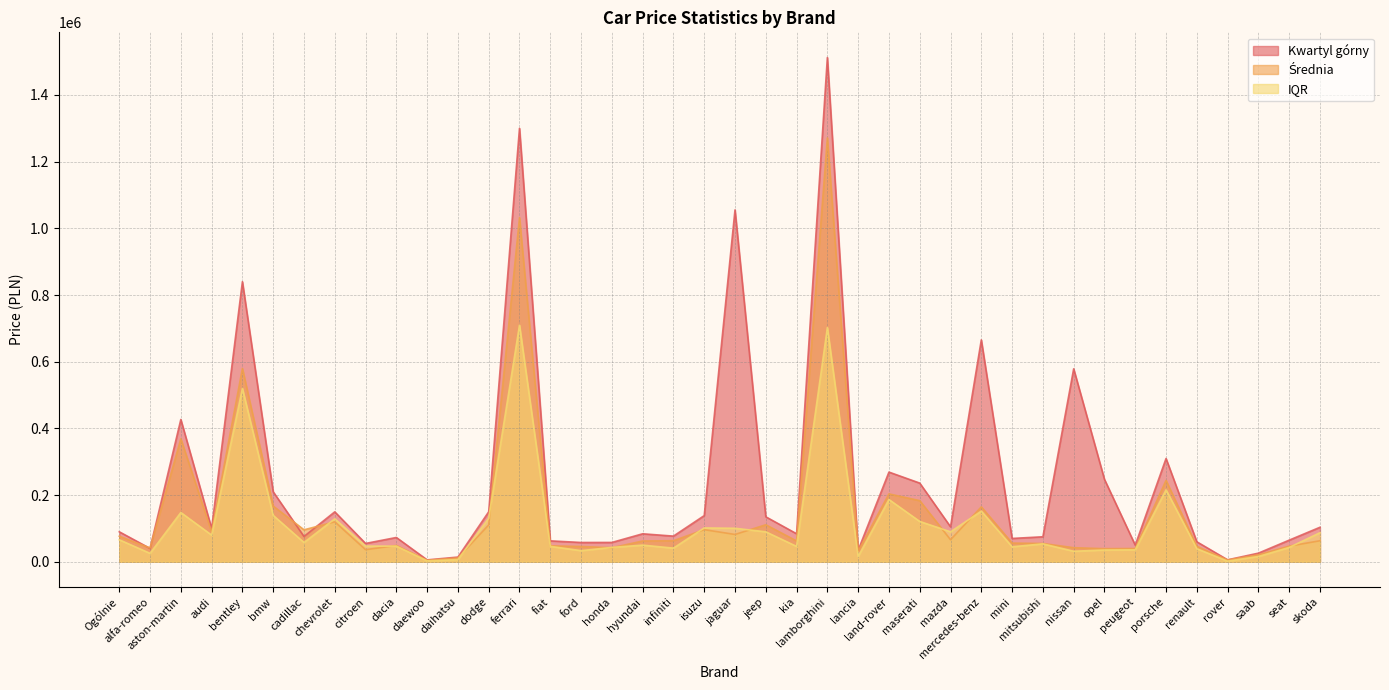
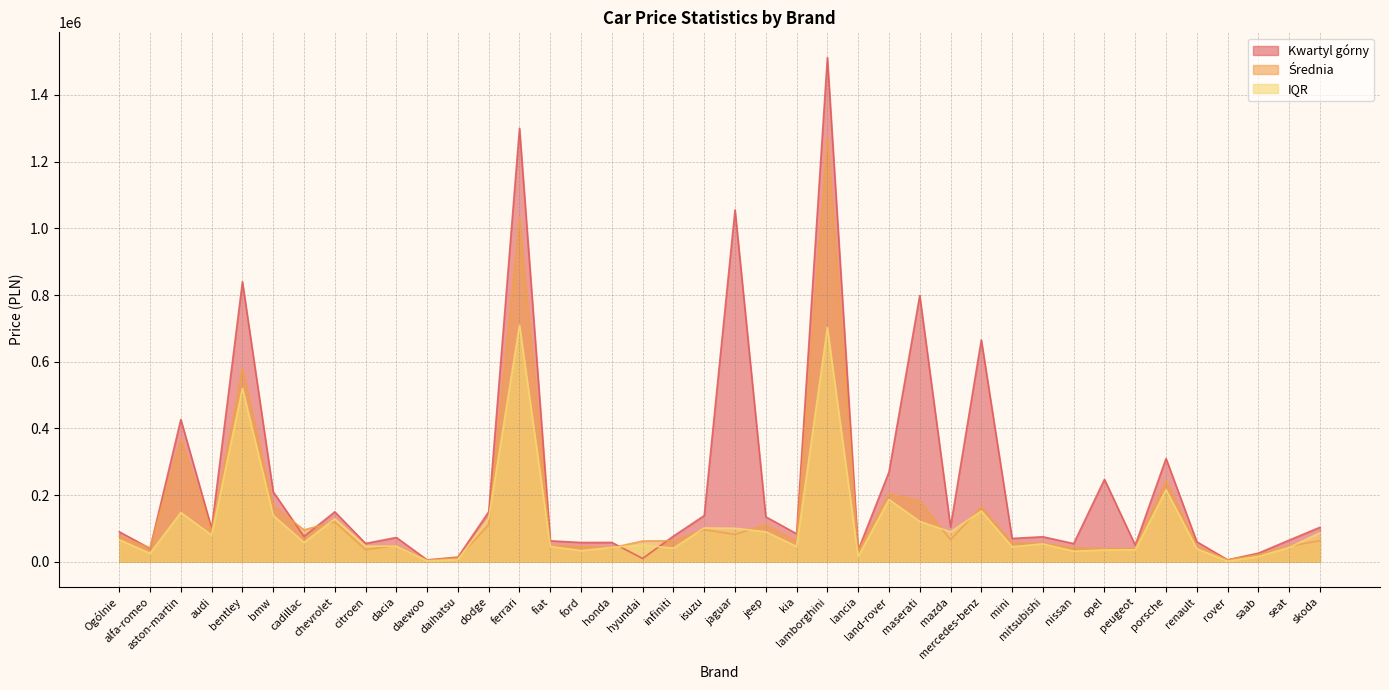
  {
    "Kwartyl górny": {
      "Ogólnie": 90000,
      "aston-martin": 430000,
      "audi": 100000,
      "bentley": 840000,
      "bmw": 210000,
      "cadillac": 80000,
      "chevrolet": 150000,
      "citroen": 60000,
      "dacia": 70000,
      "dodge": 150000,
      "ferrari": 1300000,
      "fiat": 60000,
      "ford": 60000,
      "honda": 60000,
-     "hyundai": 80000,
+     "hyundai": 10000,
      "infiniti": 80000,
      "isuzu": 140000,
      "jaguar": 1060000,
      "jeep": 130000,
      "kia": 80000,
      "lamborghini": 1510000,
      "land-rover": 270000,
-     "maserati": 240000,
+     "maserati": 800000,
      "mazda": 100000,
      "mercedes-benz": 670000,
      "mini": 70000,
      "mitsubishi": 80000,
-     "nissan": 580000,
+     "nissan": 50000,
      "opel": 250000,
      "peugeot": 50000,
      "porsche": 310000,
      "renault": 60000,
      "seat": 60000,
      "skoda": 100000
    }
  }
